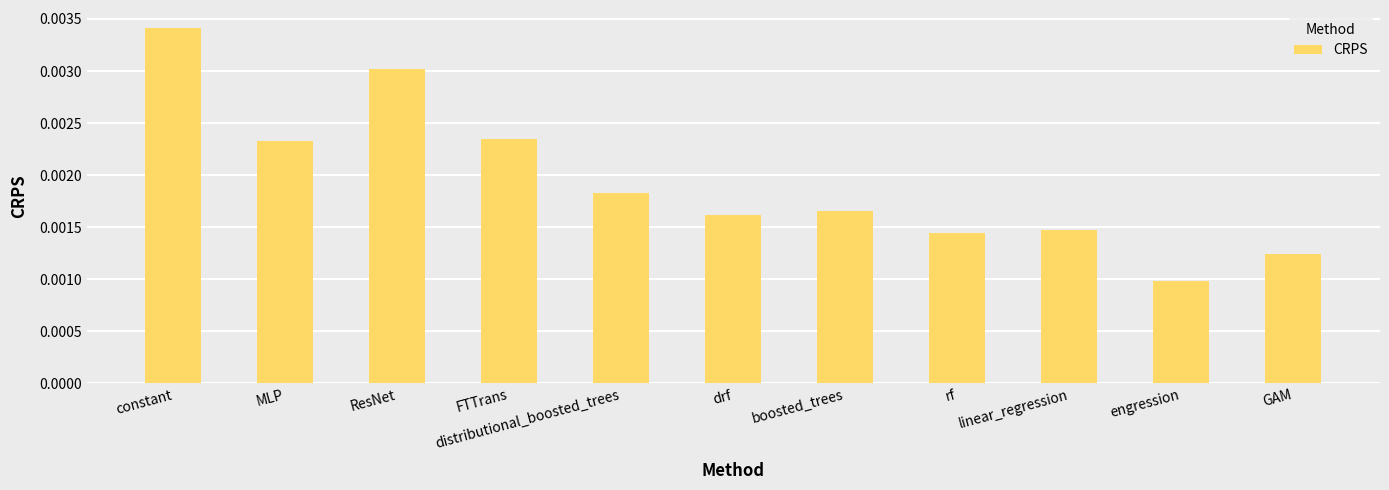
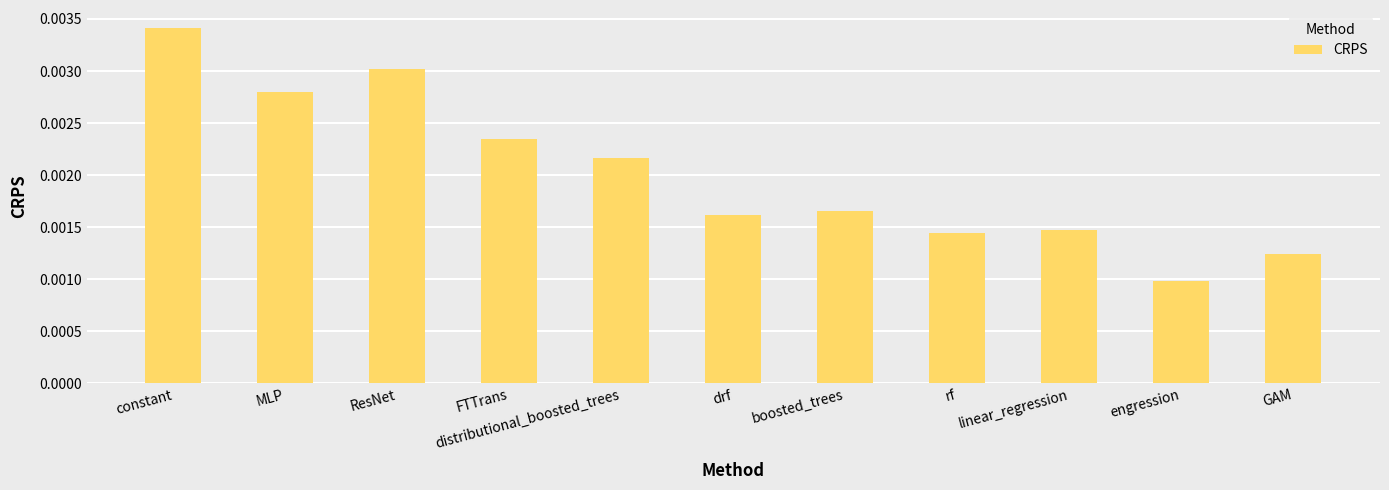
  {
    "constant": 0.00342,
-   "MLP": 0.00232,
+   "MLP": 0.00280,
    "ResNet": 0.00302,
    "FTTrans": 0.00234,
-   "distributional_boosted_trees": 0.00183,
+   "distributional_boosted_trees": 0.00217,
    "drf": 0.00161,
    "boosted_trees": 0.00166,
    "rf": 0.00144,
    "linear_regression": 0.00147,
    "engression": 0.00098,
    "GAM": 0.00124
  }
